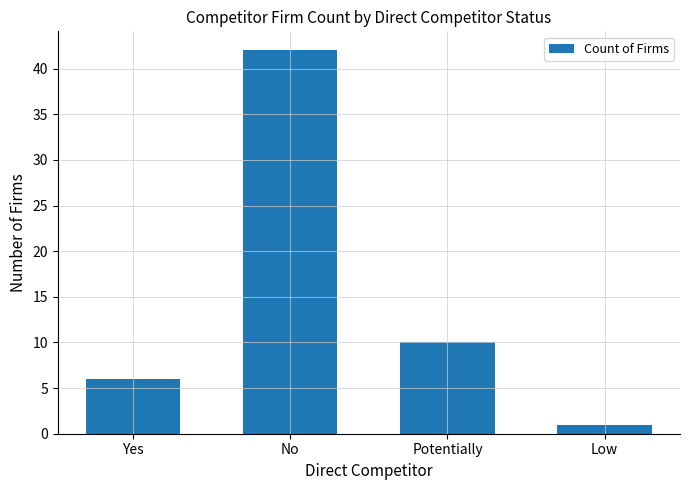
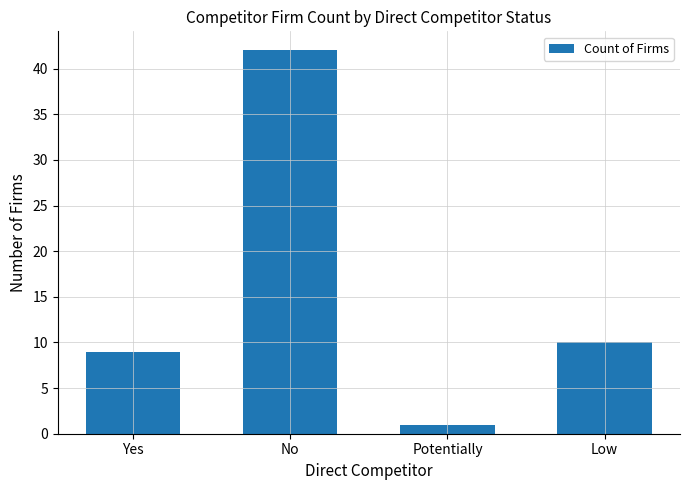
  {
-   "Yes": 6,
+   "Yes": 9,
    "No": 42,
-   "Potentially": 10,
-   "Low": 1
+   "Potentially": 1,
+   "Low": 10
  }
